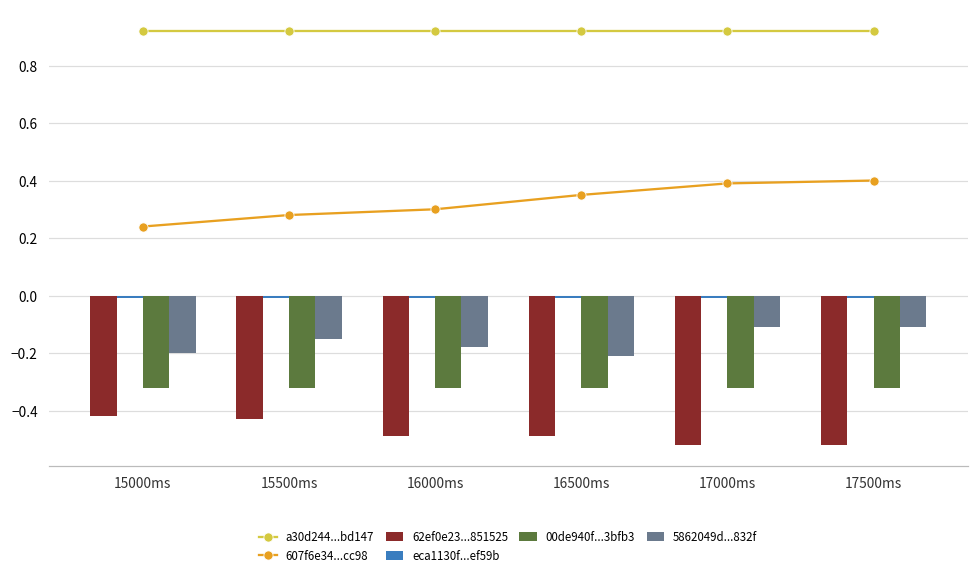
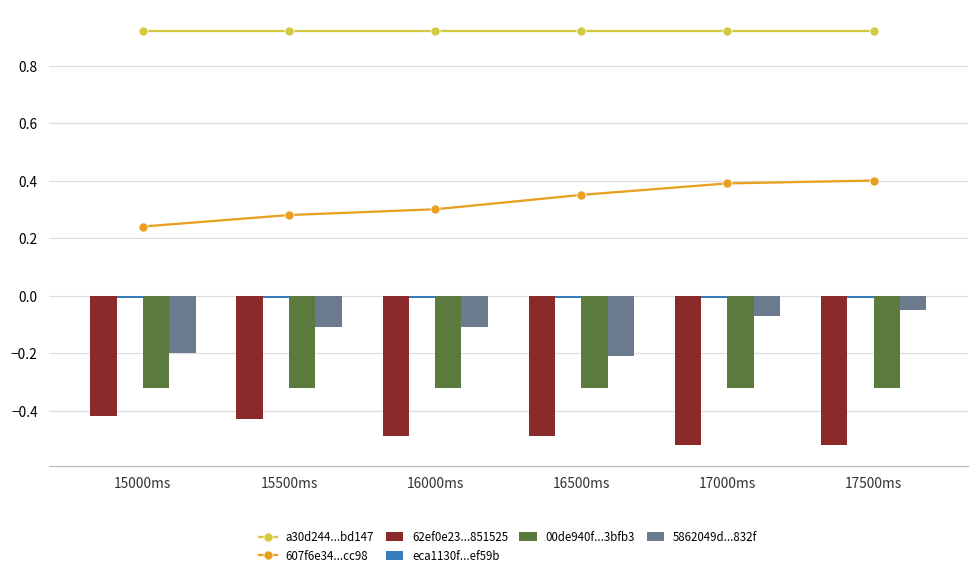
  {
    "62ef0e23...851525": {
      "15000ms": -0.42,
      "15500ms": -0.43,
      "16000ms": -0.49,
      "16500ms": -0.49,
      "17000ms": -0.52,
      "17500ms": -0.52
    },
    "eca1130f...ef59b": {
      "15000ms": -0.01,
      "15500ms": -0.01,
      "16000ms": -0.01,
      "16500ms": -0.01,
      "17000ms": -0.01,
      "17500ms": -0.01
    },
    "00de940f...3bfb3": {
      "15000ms": -0.32,
      "15500ms": -0.32,
      "16000ms": -0.32,
      "16500ms": -0.32,
      "17000ms": -0.32,
      "17500ms": -0.32
    },
    "5862049d...832f": {
      "15000ms": -0.20,
-     "15500ms": -0.15,
-     "16000ms": -0.18,
+     "15500ms": -0.11,
+     "16000ms": -0.11,
      "16500ms": -0.21,
-     "17000ms": -0.11,
-     "17500ms": -0.11
+     "17000ms": -0.07,
+     "17500ms": -0.05
    }
  }
